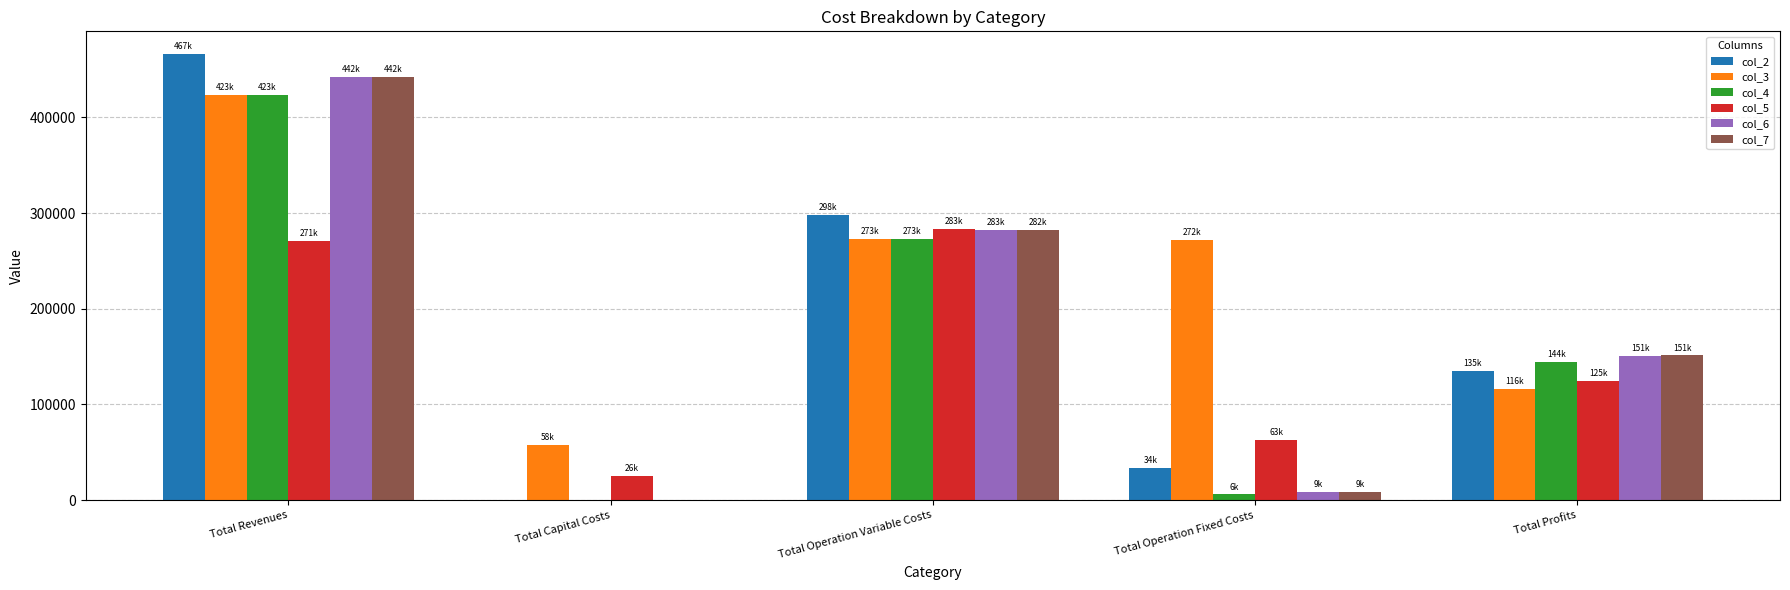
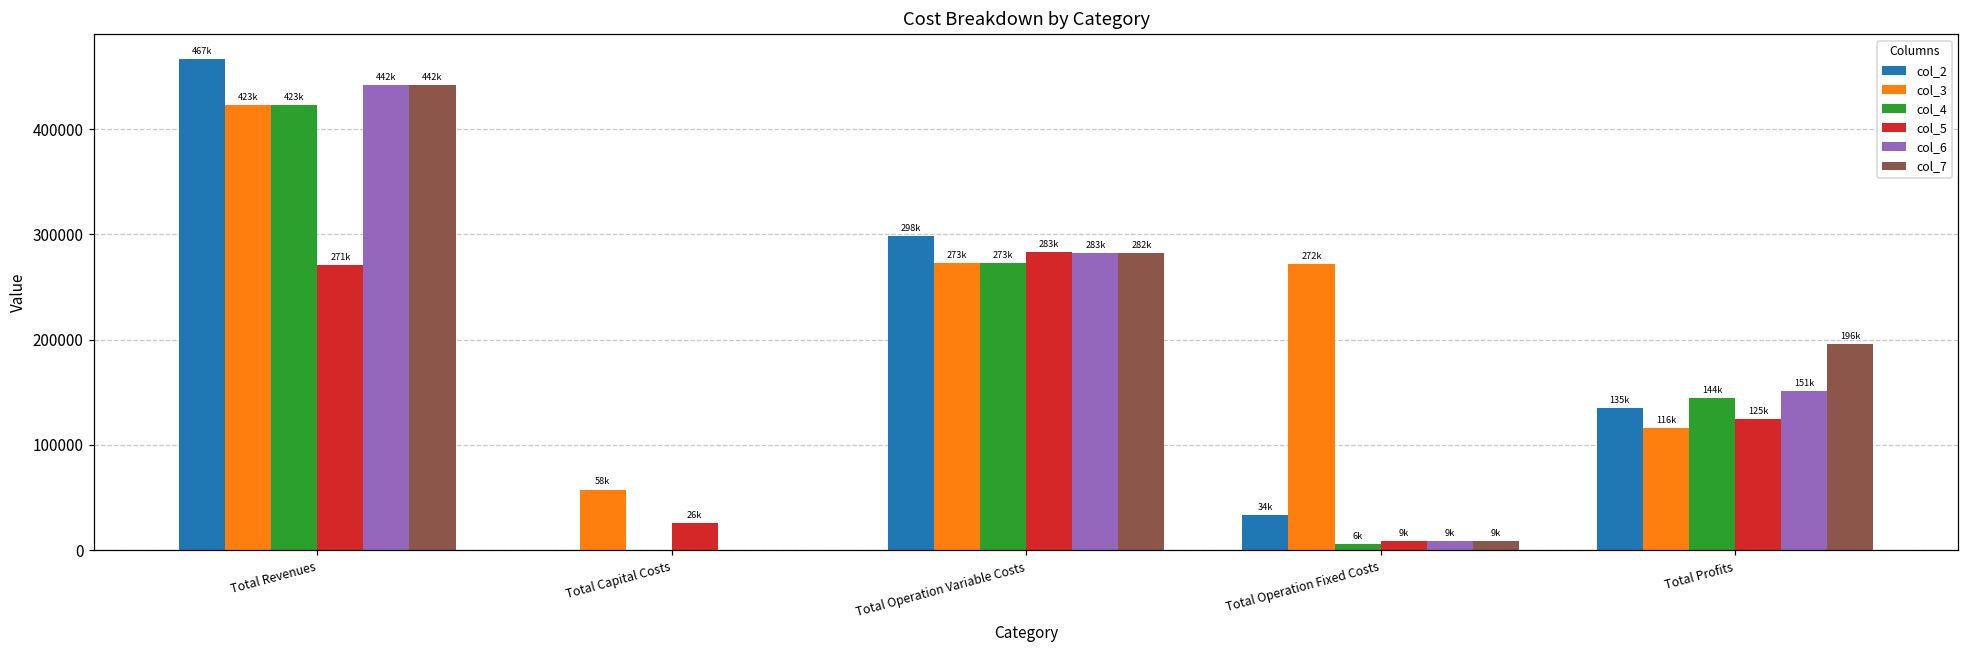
  {
    "col_2": {
      "Total Revenues": "467k",
      "Total Operation Variable Costs": "298k",
      "Total Operation Fixed Costs": "34k",
      "Total Profits": "135k"
    },
    "col_3": {
      "Total Revenues": "423k",
      "Total Capital Costs": "58k",
      "Total Operation Variable Costs": "273k",
      "Total Operation Fixed Costs": "272k",
      "Total Profits": "116k"
    },
    "col_4": {
      "Total Revenues": "423k",
      "Total Operation Variable Costs": "273k",
      "Total Operation Fixed Costs": "6k",
      "Total Profits": "144k"
    },
    "col_5": {
      "Total Revenues": "271k",
      "Total Capital Costs": "26k",
      "Total Operation Variable Costs": "283k",
-     "Total Operation Fixed Costs": "63k",
+     "Total Operation Fixed Costs": "9k",
      "Total Profits": "125k"
    },
    "col_6": {
      "Total Revenues": "442k",
      "Total Operation Variable Costs": "283k",
      "Total Operation Fixed Costs": "9k",
      "Total Profits": "151k"
    },
    "col_7": {
      "Total Revenues": "442k",
      "Total Operation Variable Costs": "282k",
      "Total Operation Fixed Costs": "9k",
-     "Total Profits": "151k"
+     "Total Profits": "196k"
    }
  }
